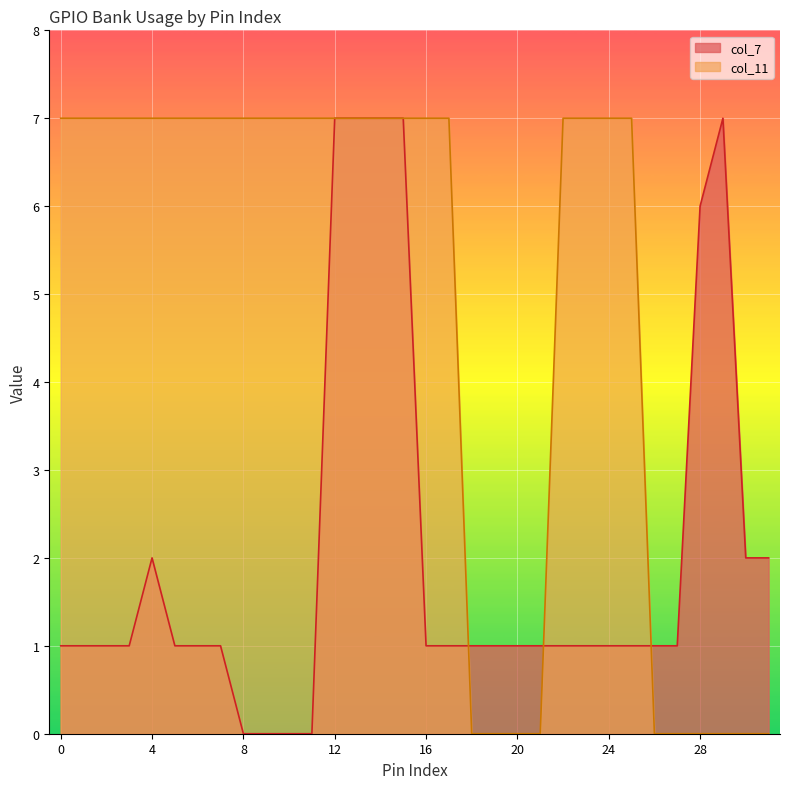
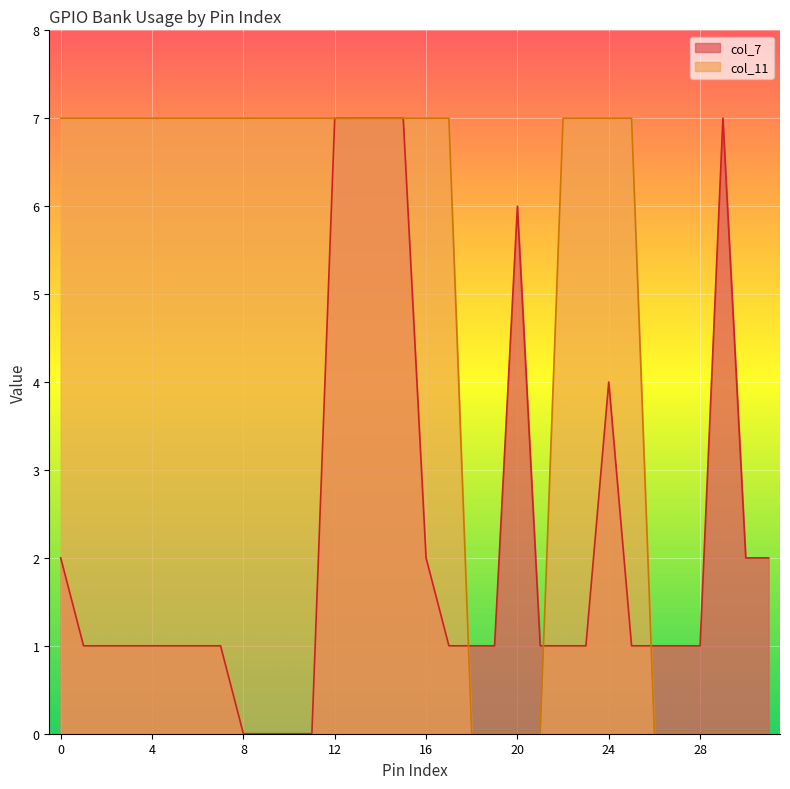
  {
    "col_7": {
-     "0": 1,
-     "4": 2,
+     "0": 2,
+     "4": 1,
      "8": 0,
-     "16": 1,
-     "20": 1,
-     "24": 1,
-     "28": 6
+     "16": 2,
+     "20": 6,
+     "24": 4,
+     "28": 1
    },
    "col_11": {
      "0": 7,
      "4": 7,
      "8": 7,
      "16": 7,
      "20": 0,
      "24": 7,
      "28": 0
    }
  }
